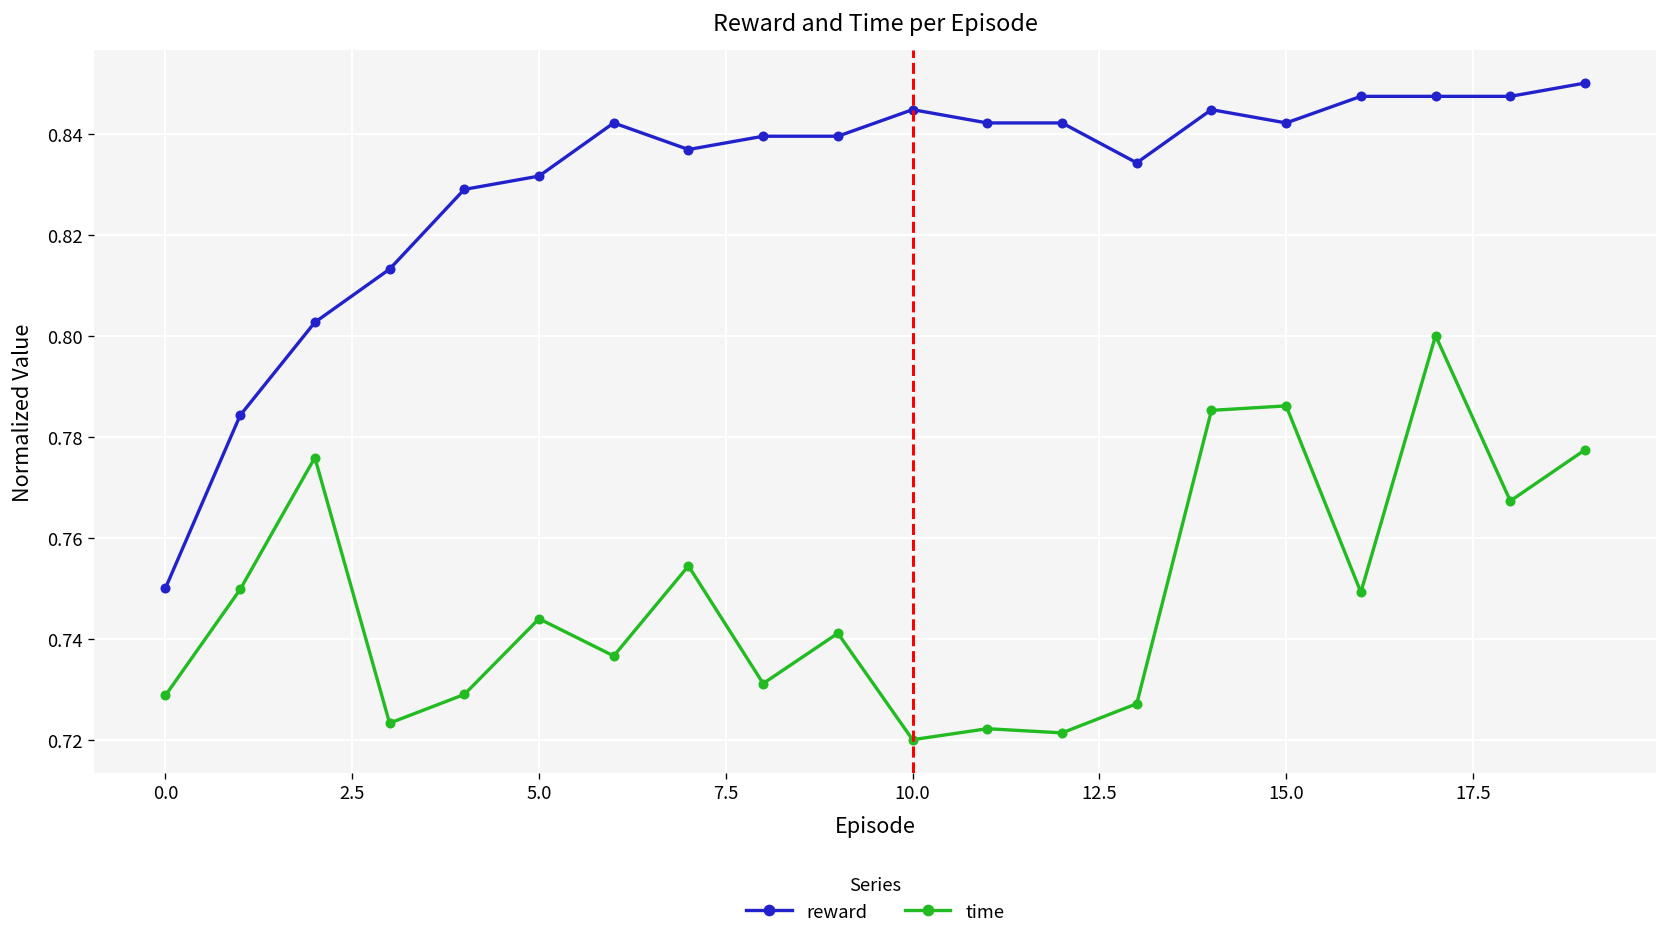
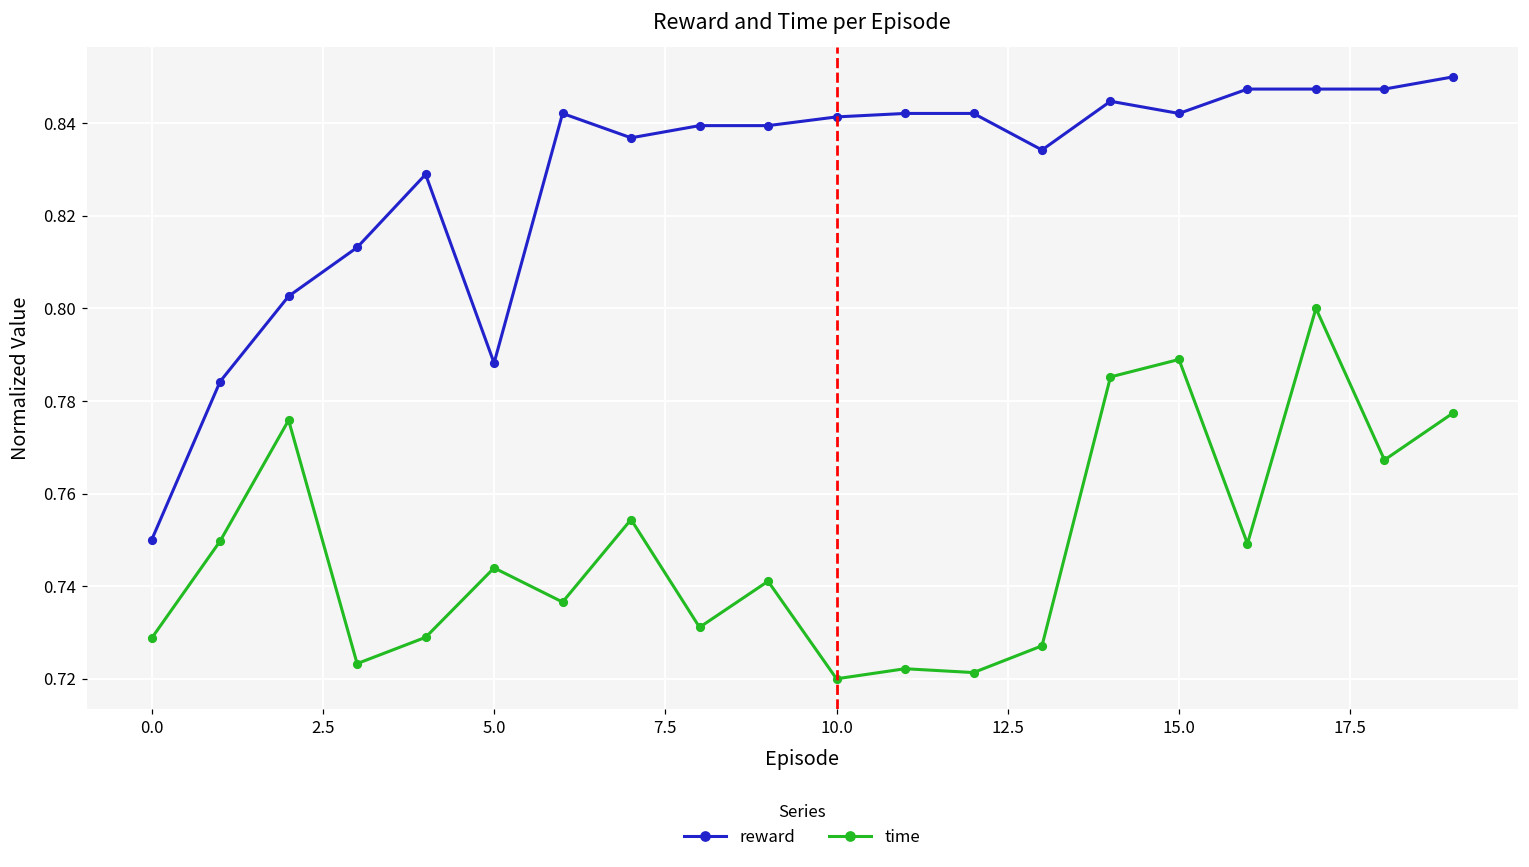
  {
    "reward": {
      "0.0": 0.750,
-     "5.0": 0.832,
-     "10.0": 0.845,
+     "5.0": 0.788,
+     "10.0": 0.841,
      "15.0": 0.842
    },
    "time": {
      "0.0": 0.729,
      "5.0": 0.744,
      "10.0": 0.720,
-     "15.0": 0.786
+     "15.0": 0.789
    }
  }
